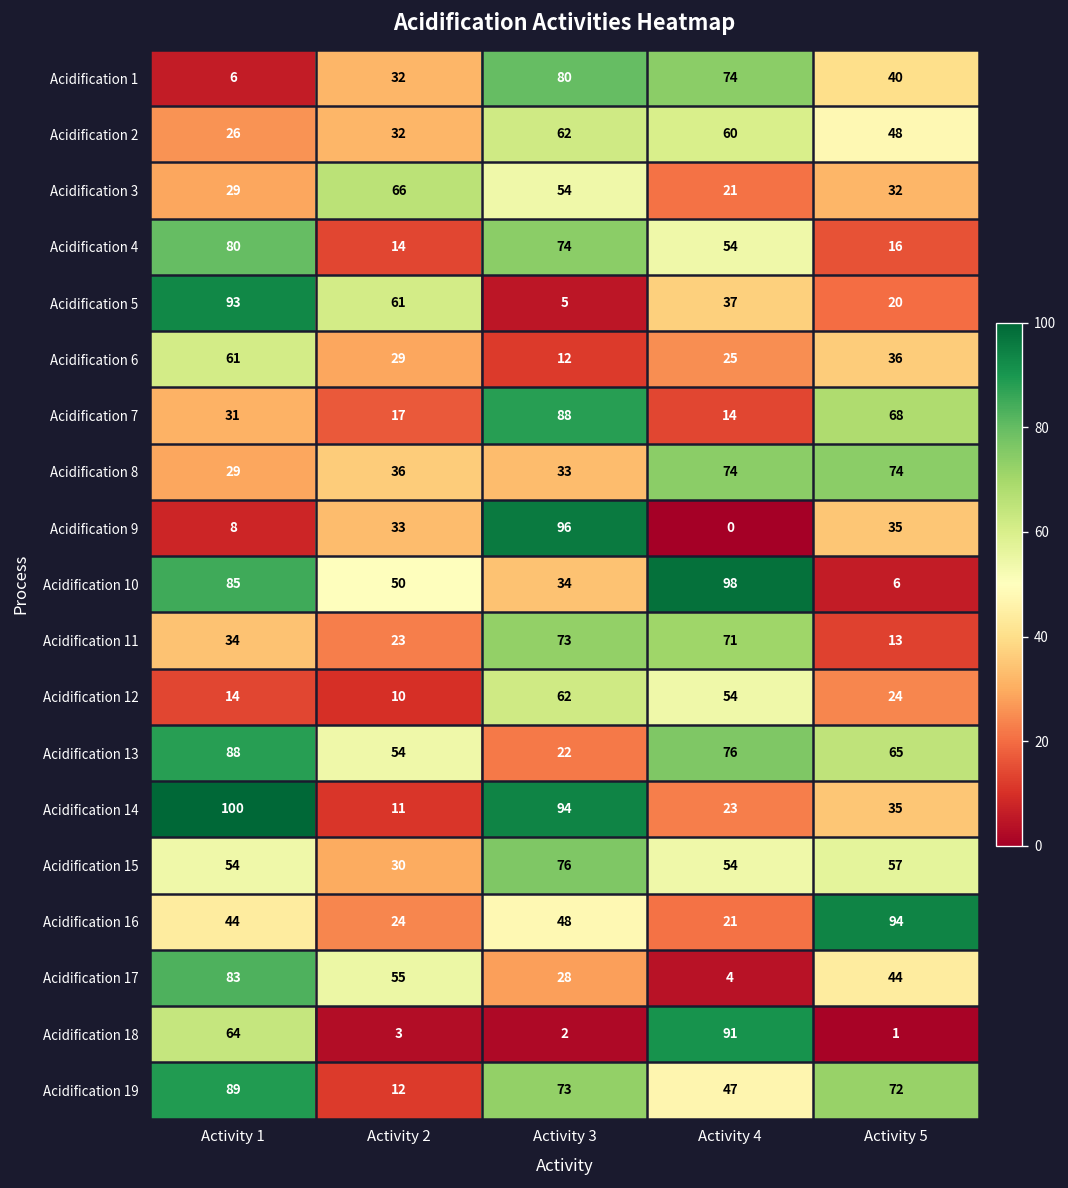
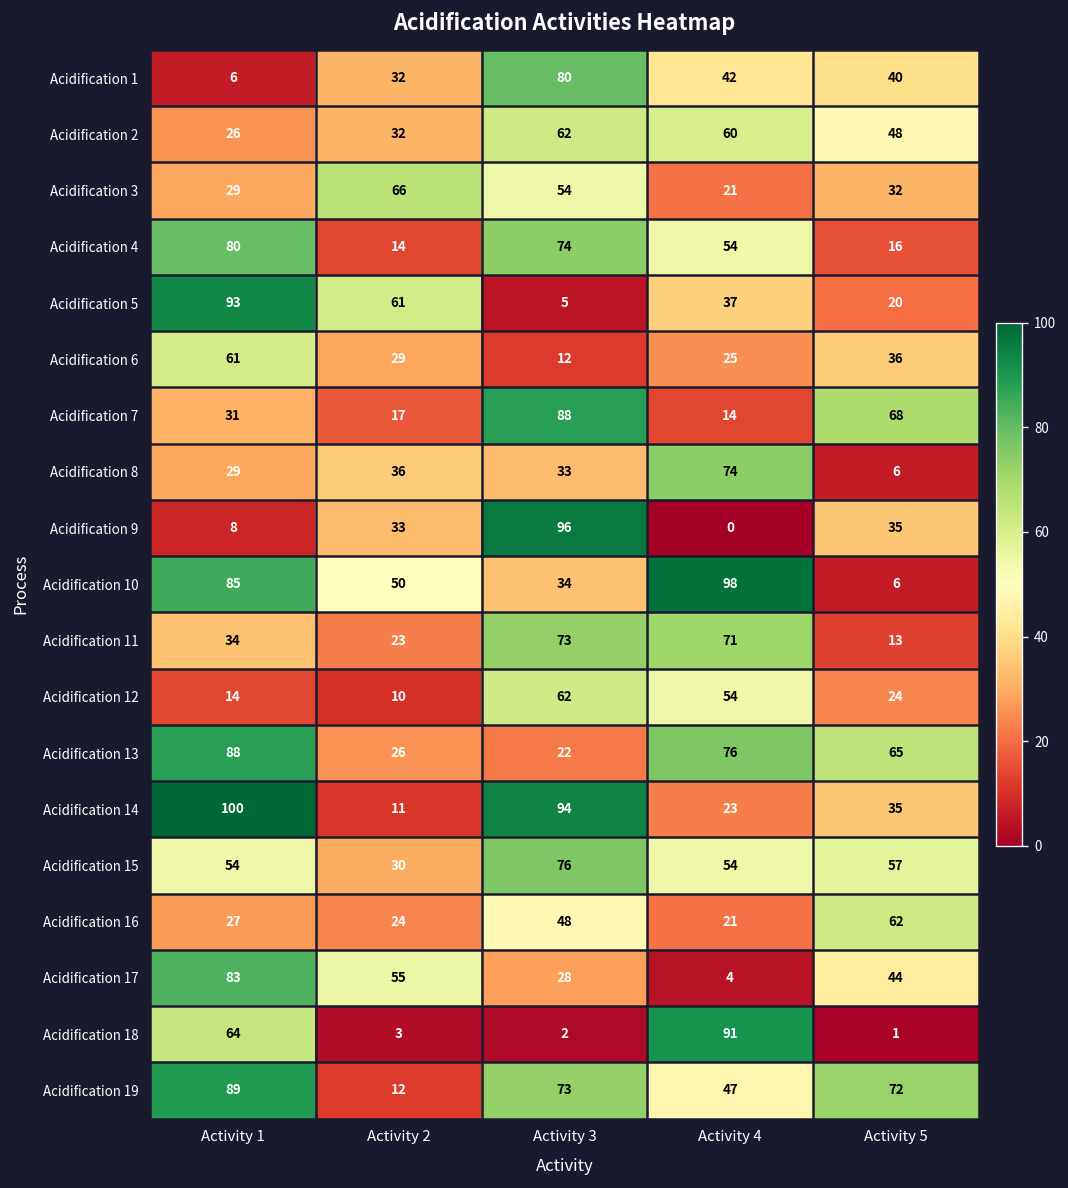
  {
    "Acidification 1": {
      "Activity 1": 6,
      "Activity 2": 32,
      "Activity 3": 80,
-     "Activity 4": 74,
+     "Activity 4": 42,
      "Activity 5": 40
    },
    "Acidification 2": {
      "Activity 1": 26,
      "Activity 2": 32,
      "Activity 3": 62,
      "Activity 4": 60,
      "Activity 5": 48
    },
    "Acidification 3": {
      "Activity 1": 29,
      "Activity 2": 66,
      "Activity 3": 54,
      "Activity 4": 21,
      "Activity 5": 32
    },
    "Acidification 4": {
      "Activity 1": 80,
      "Activity 2": 14,
      "Activity 3": 74,
      "Activity 4": 54,
      "Activity 5": 16
    },
    "Acidification 5": {
      "Activity 1": 93,
      "Activity 2": 61,
      "Activity 3": 5,
      "Activity 4": 37,
      "Activity 5": 20
    },
    "Acidification 6": {
      "Activity 1": 61,
      "Activity 2": 29,
      "Activity 3": 12,
      "Activity 4": 25,
      "Activity 5": 36
    },
    "Acidification 7": {
      "Activity 1": 31,
      "Activity 2": 17,
      "Activity 3": 88,
      "Activity 4": 14,
      "Activity 5": 68
    },
    "Acidification 8": {
      "Activity 1": 29,
      "Activity 2": 36,
      "Activity 3": 33,
      "Activity 4": 74,
-     "Activity 5": 74
+     "Activity 5": 6
    },
    "Acidification 9": {
      "Activity 1": 8,
      "Activity 2": 33,
      "Activity 3": 96,
      "Activity 4": 0,
      "Activity 5": 35
    },
    "Acidification 10": {
      "Activity 1": 85,
      "Activity 2": 50,
      "Activity 3": 34,
      "Activity 4": 98,
      "Activity 5": 6
    },
    "Acidification 11": {
      "Activity 1": 34,
      "Activity 2": 23,
      "Activity 3": 73,
      "Activity 4": 71,
      "Activity 5": 13
    },
    "Acidification 12": {
      "Activity 1": 14,
      "Activity 2": 10,
      "Activity 3": 62,
      "Activity 4": 54,
      "Activity 5": 24
    },
    "Acidification 13": {
      "Activity 1": 88,
-     "Activity 2": 54,
+     "Activity 2": 26,
      "Activity 3": 22,
      "Activity 4": 76,
      "Activity 5": 65
    },
    "Acidification 14": {
      "Activity 1": 100,
      "Activity 2": 11,
      "Activity 3": 94,
      "Activity 4": 23,
      "Activity 5": 35
    },
    "Acidification 15": {
      "Activity 1": 54,
      "Activity 2": 30,
      "Activity 3": 76,
      "Activity 4": 54,
      "Activity 5": 57
    },
    "Acidification 16": {
-     "Activity 1": 44,
+     "Activity 1": 27,
      "Activity 2": 24,
      "Activity 3": 48,
      "Activity 4": 21,
-     "Activity 5": 94
+     "Activity 5": 62
    },
    "Acidification 17": {
      "Activity 1": 83,
      "Activity 2": 55,
      "Activity 3": 28,
      "Activity 4": 4,
      "Activity 5": 44
    },
    "Acidification 18": {
      "Activity 1": 64,
      "Activity 2": 3,
      "Activity 3": 2,
      "Activity 4": 91,
      "Activity 5": 1
    },
    "Acidification 19": {
      "Activity 1": 89,
      "Activity 2": 12,
      "Activity 3": 73,
      "Activity 4": 47,
      "Activity 5": 72
    }
  }
